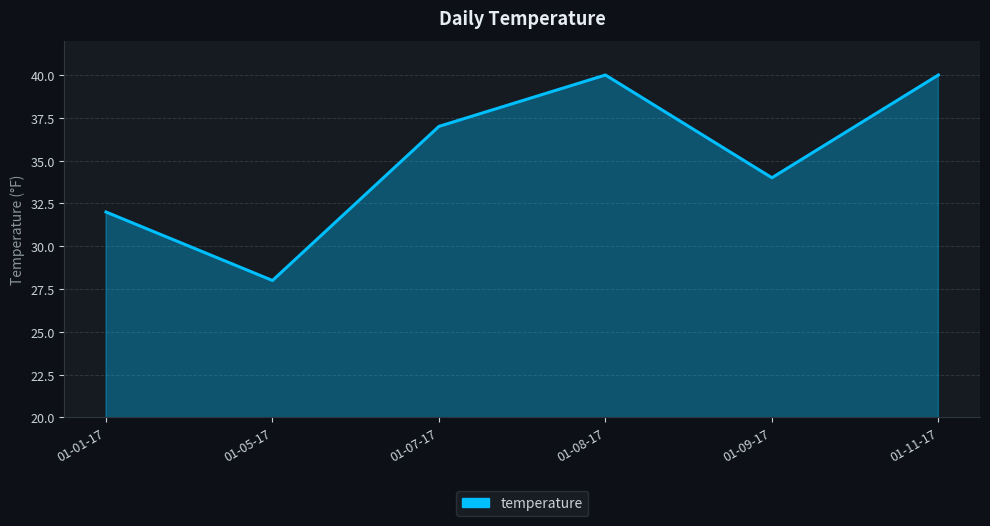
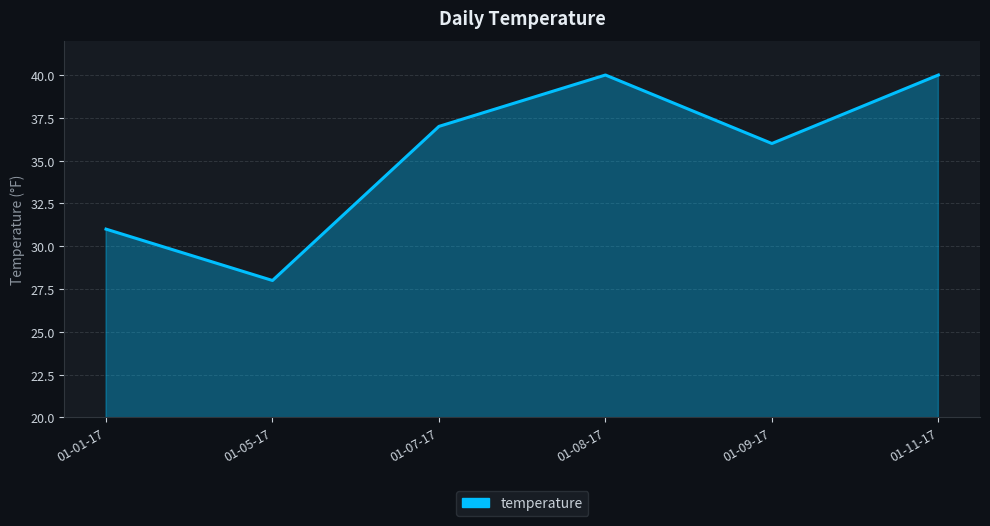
  {
-   "01-01-17": 32,
+   "01-01-17": 31,
    "01-05-17": 28,
    "01-07-17": 37,
    "01-08-17": 40,
-   "01-09-17": 34,
+   "01-09-17": 36,
    "01-11-17": 40
  }
